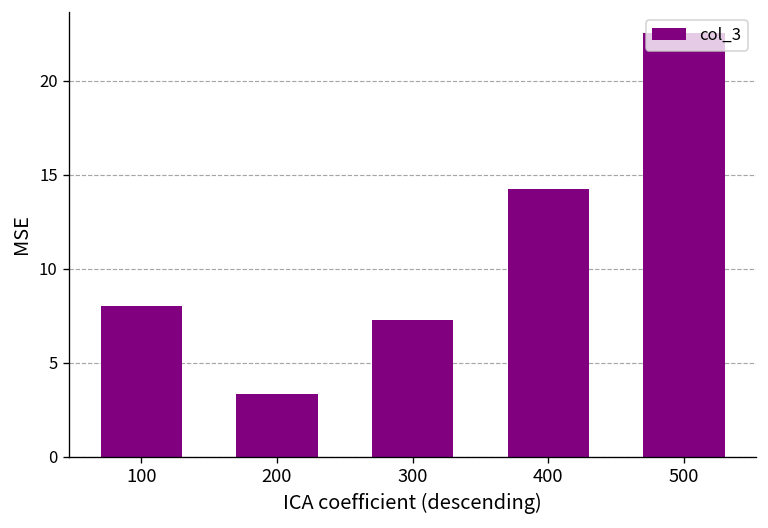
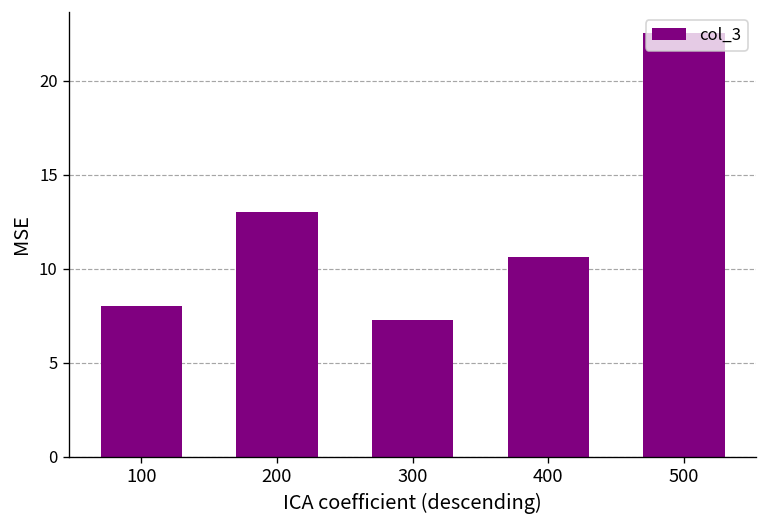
  {
    "100": 8.0,
-   "200": 3.3,
+   "200": 13.0,
    "300": 7.3,
-   "400": 14.3
+   "400": 10.6
  }
